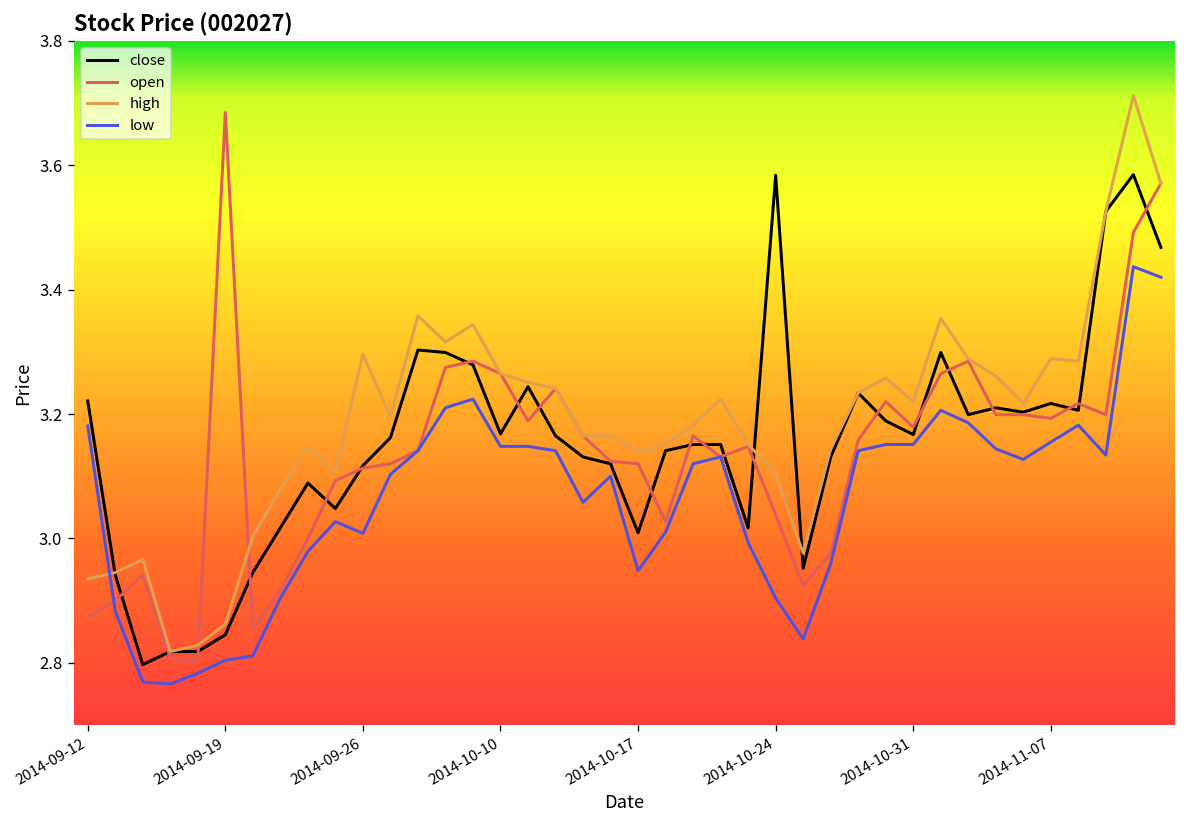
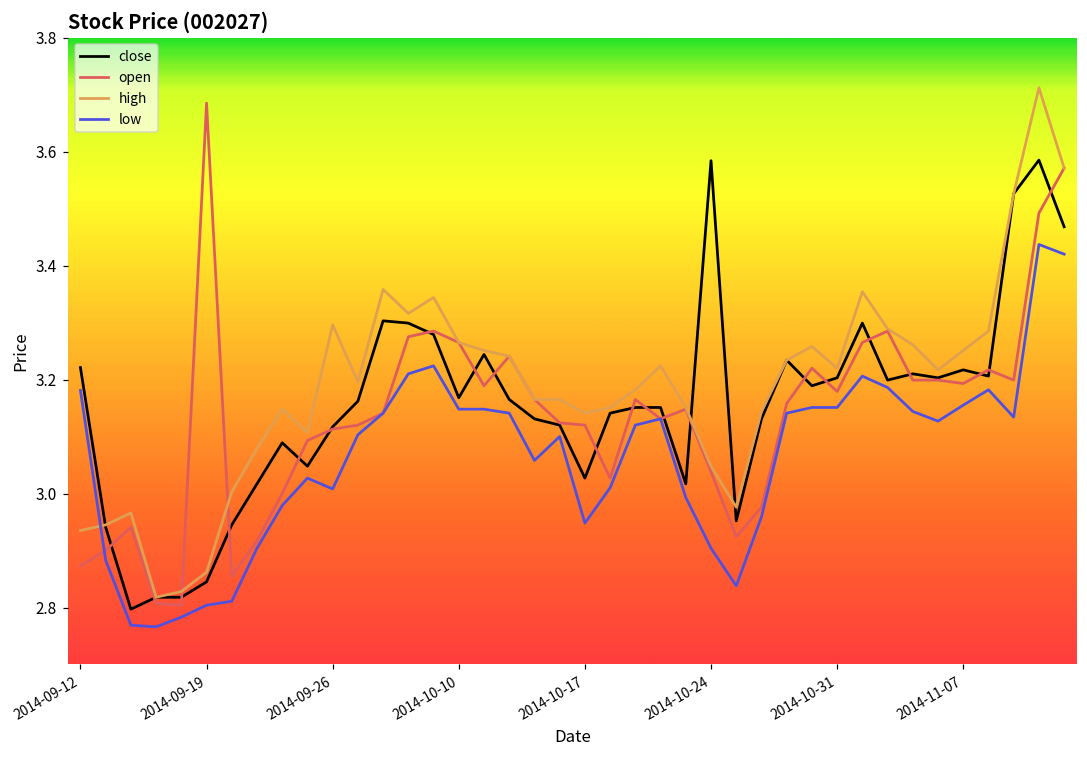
  {
    "close": {
      "2014-09-12": 3.22,
      "2014-09-19": 2.85,
      "2014-10-10": 3.17,
-     "2014-10-17": 3.01,
+     "2014-10-17": 3.03,
      "2014-10-24": 3.58,
-     "2014-10-31": 3.17,
+     "2014-10-31": 3.20,
      "2014-11-07": 3.22
    },
    "open": {
      "2014-09-12": 2.87,
      "2014-09-19": 3.69,
      "2014-10-17": 3.12,
      "2014-10-24": 3.04,
      "2014-10-31": 3.18,
      "2014-11-07": 3.19
    },
    "high": {
      "2014-09-12": 2.94,
      "2014-09-19": 2.86,
      "2014-09-26": 3.30,
      "2014-10-17": 3.14,
-     "2014-10-24": 3.10,
+     "2014-10-24": 3.05,
      "2014-10-31": 3.22,
-     "2014-11-07": 3.29
+     "2014-11-07": 3.25
    },
    "low": {
      "2014-09-12": 3.18,
      "2014-09-19": 2.80,
      "2014-09-26": 3.01,
      "2014-10-10": 3.15,
      "2014-10-17": 2.95,
      "2014-10-24": 2.90,
      "2014-10-31": 3.15,
      "2014-11-07": 3.16
    }
  }
